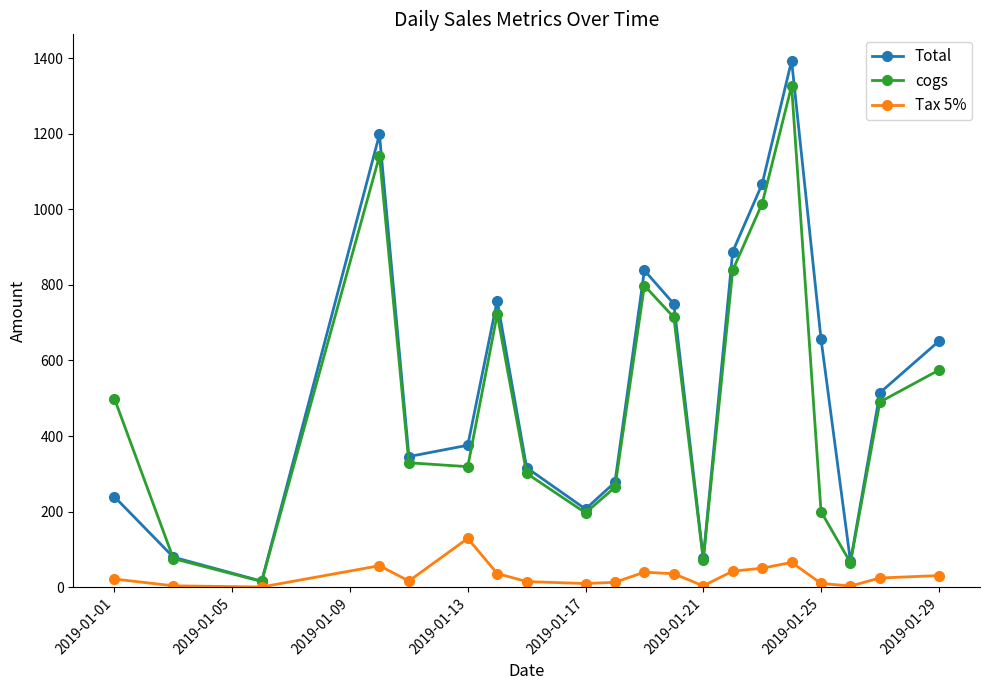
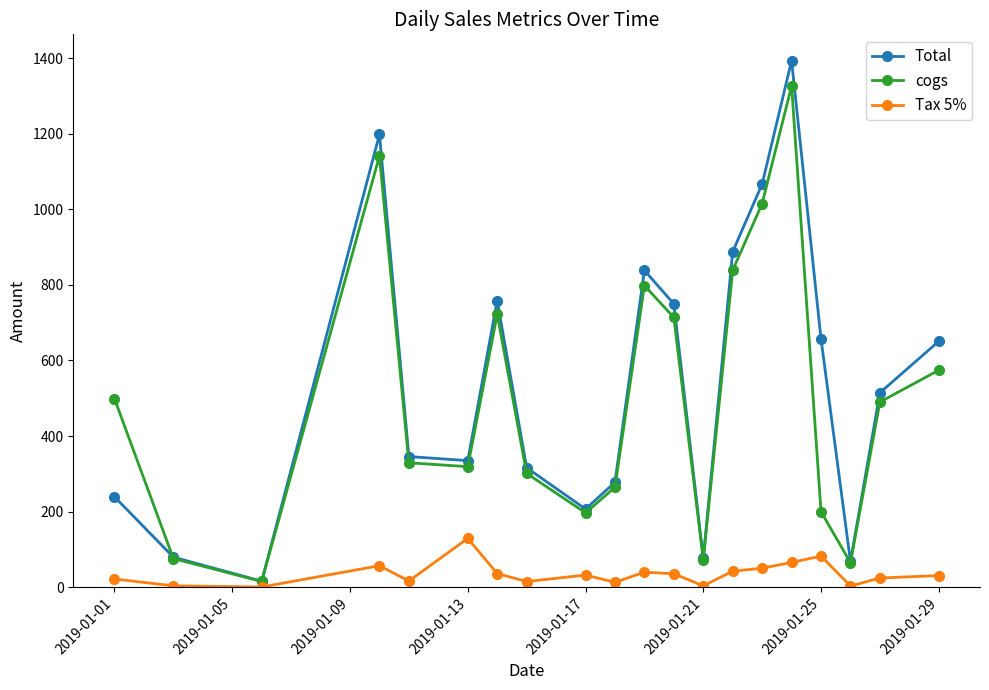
  {
    "Total": {
      "2019-01-01": 240,
-     "2019-01-13": 380,
+     "2019-01-13": 340,
      "2019-01-17": 210,
      "2019-01-25": 660,
      "2019-01-29": 650
    },
    "cogs": {
      "2019-01-01": 500,
      "2019-01-13": 320,
      "2019-01-17": 200,
      "2019-01-25": 200,
      "2019-01-29": 570
    },
    "Tax 5%": {
      "2019-01-01": 20,
      "2019-01-13": 130,
-     "2019-01-17": 10,
+     "2019-01-17": 30,
      "2019-01-21": 0,
-     "2019-01-25": 10,
+     "2019-01-25": 80,
      "2019-01-29": 30
    }
  }
